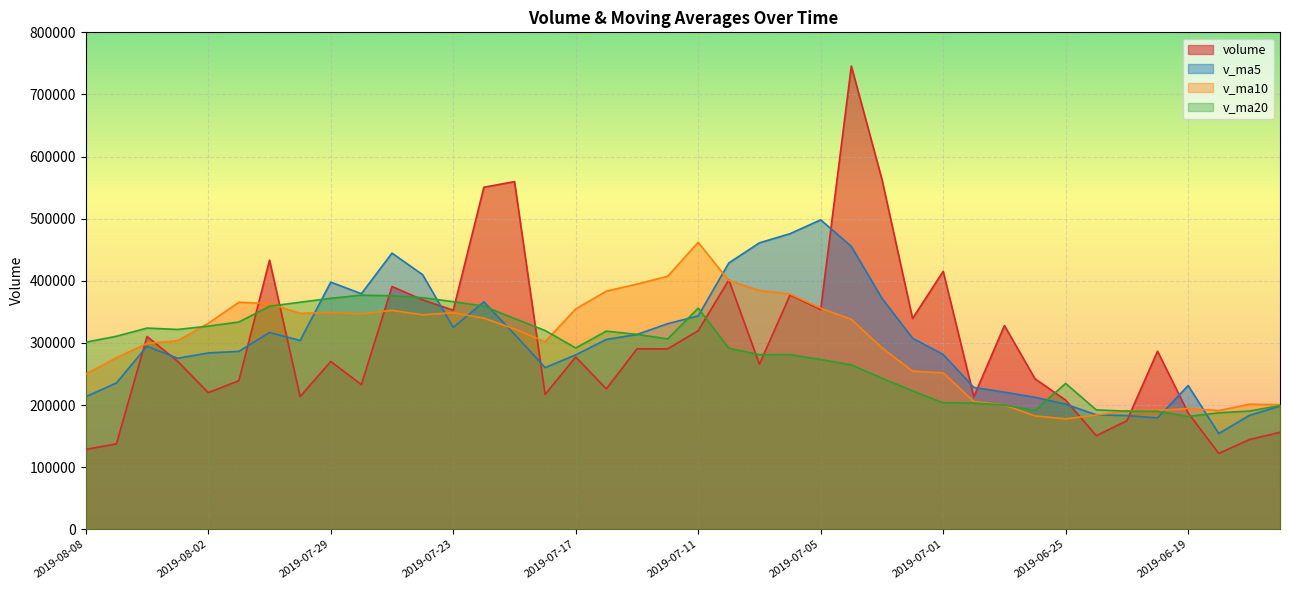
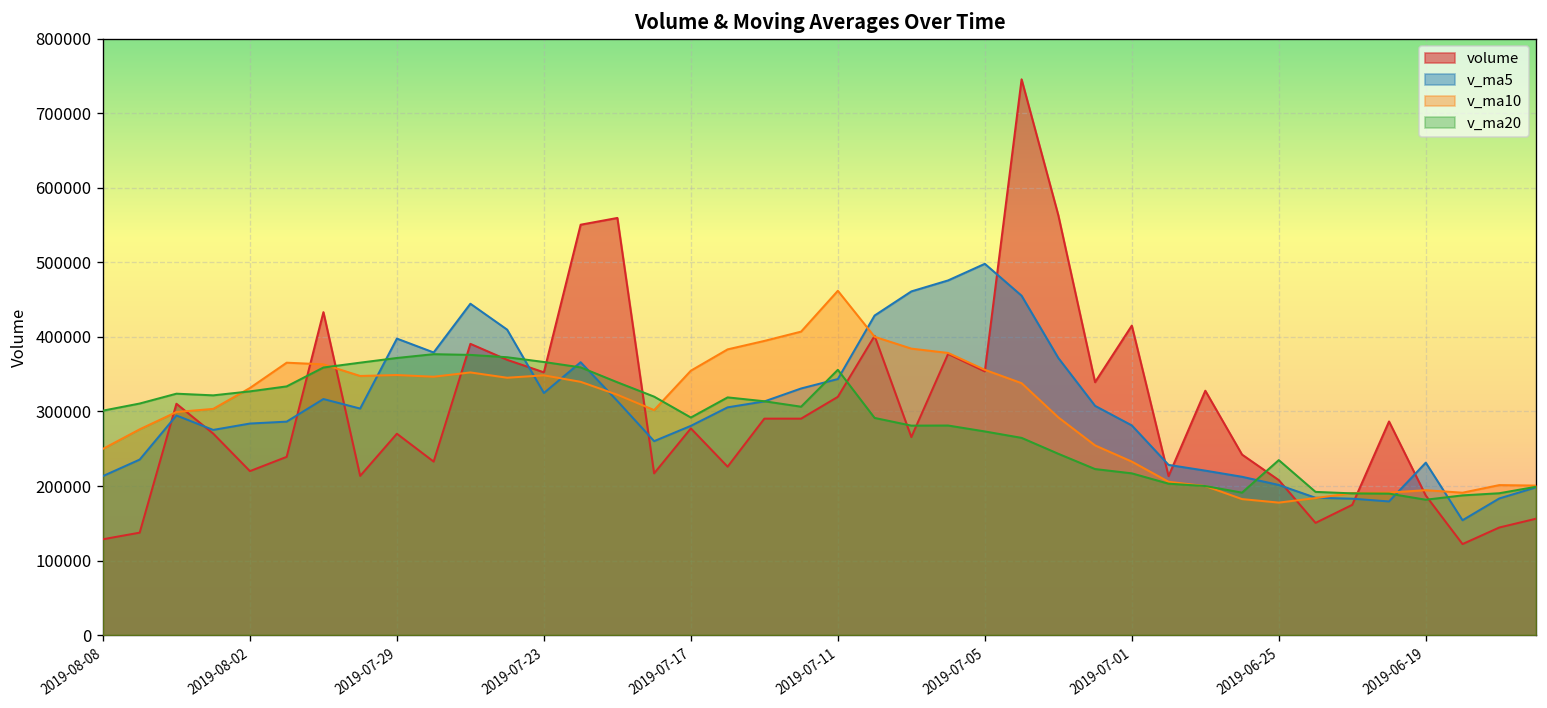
  {
    "volume": {
      "2019-08-08": 130000,
      "2019-08-02": 220000,
      "2019-07-29": 270000,
      "2019-07-11": 320000,
      "2019-07-01": 420000,
      "2019-06-25": 210000,
      "2019-06-19": 190000
    },
    "v_ma5": {
      "2019-08-08": 210000,
      "2019-08-02": 280000,
      "2019-07-29": 400000,
      "2019-07-23": 320000,
      "2019-07-11": 340000,
      "2019-07-05": 500000,
      "2019-07-01": 280000,
      "2019-06-25": 200000,
      "2019-06-19": 230000
    },
    "v_ma10": {
      "2019-08-08": 250000,
      "2019-08-02": 330000,
      "2019-07-29": 350000,
      "2019-07-17": 350000,
      "2019-07-11": 460000,
-     "2019-07-01": 250000,
+     "2019-07-01": 230000,
      "2019-06-25": 180000,
      "2019-06-19": 190000
    },
    "v_ma20": {
      "2019-08-08": 300000,
      "2019-08-02": 330000,
      "2019-07-29": 370000,
      "2019-07-23": 370000,
      "2019-07-17": 290000,
      "2019-07-11": 360000,
      "2019-07-05": 270000,
-     "2019-07-01": 200000,
+     "2019-07-01": 220000,
      "2019-06-25": 230000,
      "2019-06-19": 180000
    }
  }
